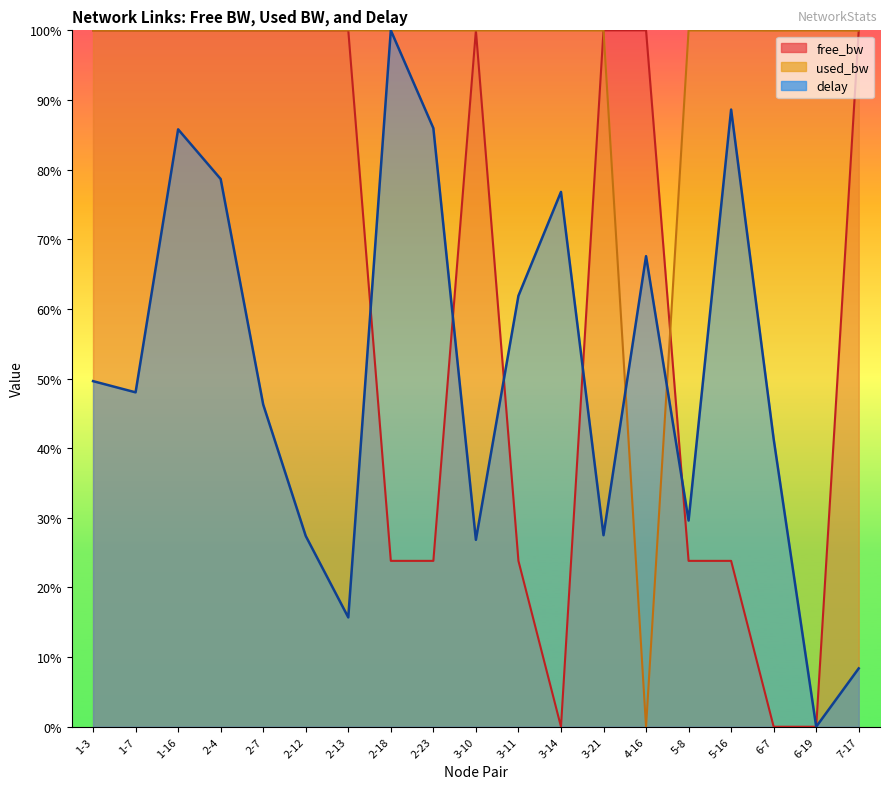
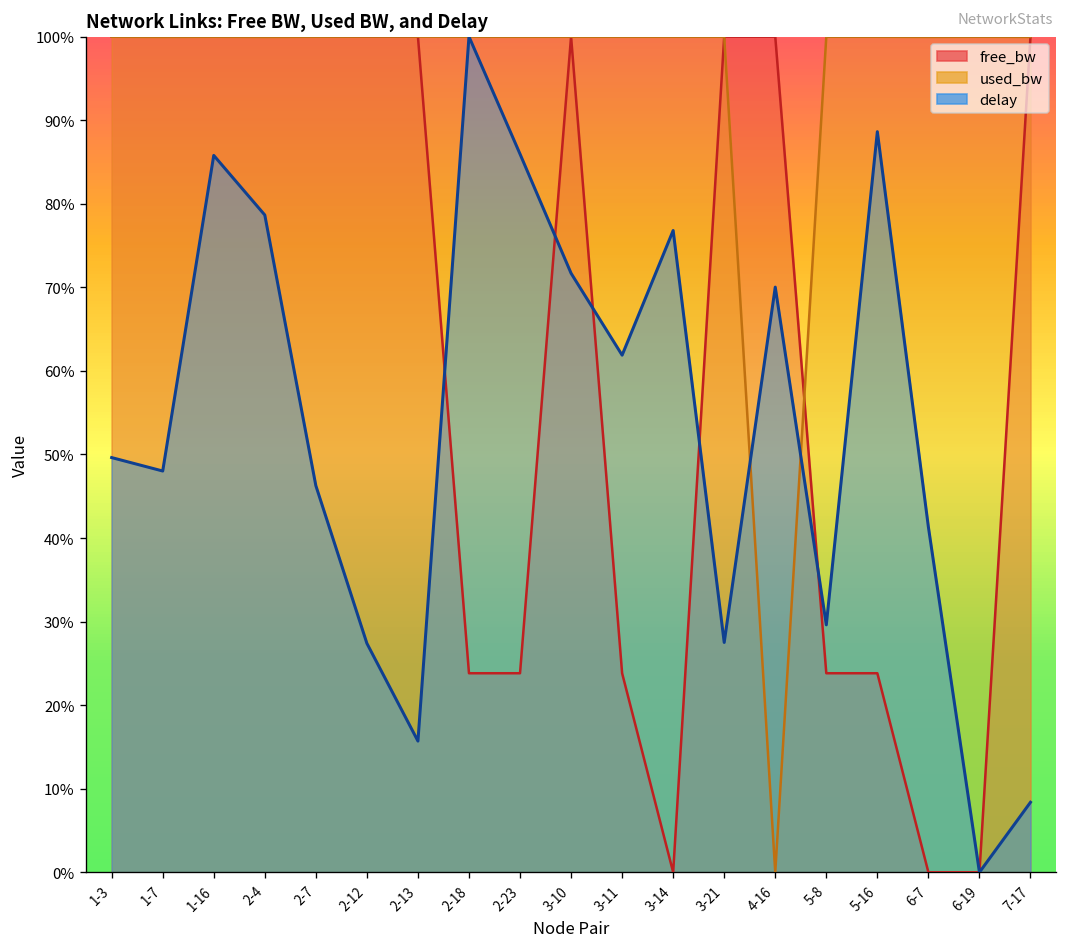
  {
    "delay": {
      "1-3": "50%",
      "1-7": "48%",
      "1-16": "86%",
      "2-4": "79%",
      "2-7": "46%",
      "2-12": "27%",
      "2-13": "16%",
      "2-23": "86%",
-     "3-10": "27%",
+     "3-10": "72%",
      "3-11": "62%",
      "3-14": "77%",
      "3-21": "28%",
-     "4-16": "68%",
+     "4-16": "70%",
      "5-8": "30%",
      "5-16": "89%",
      "6-7": "41%",
      "7-17": "8%"
    }
  }
